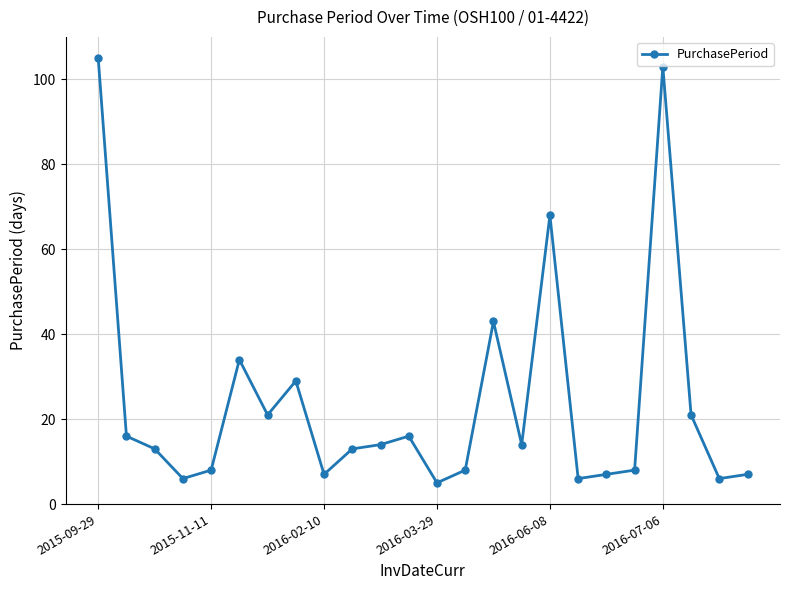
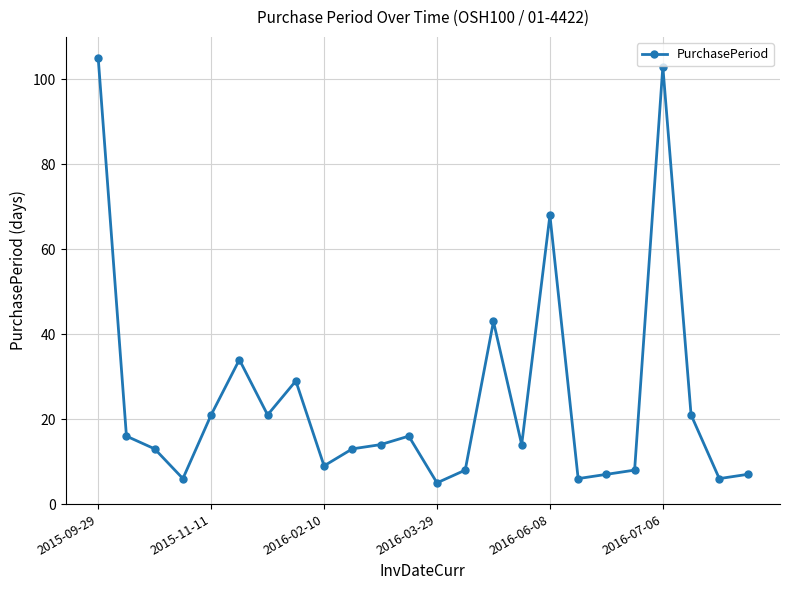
  {
    "2015-09-29": 105,
-   "2015-11-11": 8,
-   "2016-02-10": 7,
+   "2015-11-11": 21,
+   "2016-02-10": 9,
    "2016-03-29": 5,
    "2016-06-08": 68,
    "2016-07-06": 103
  }
